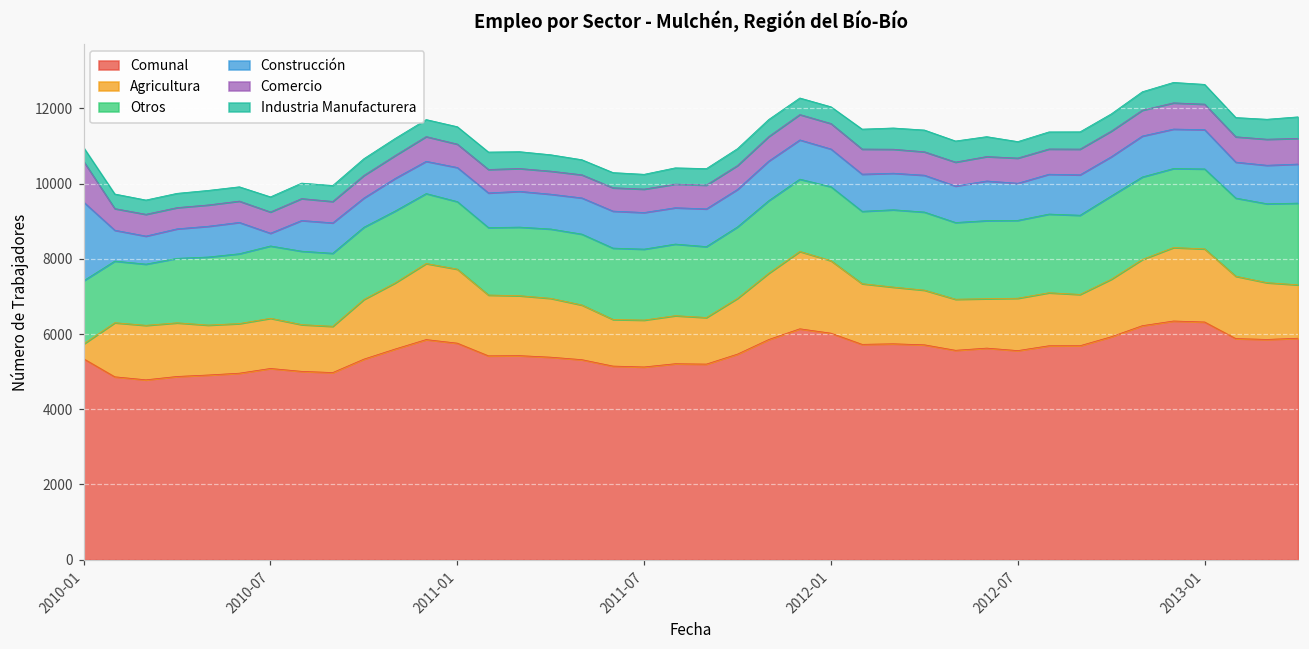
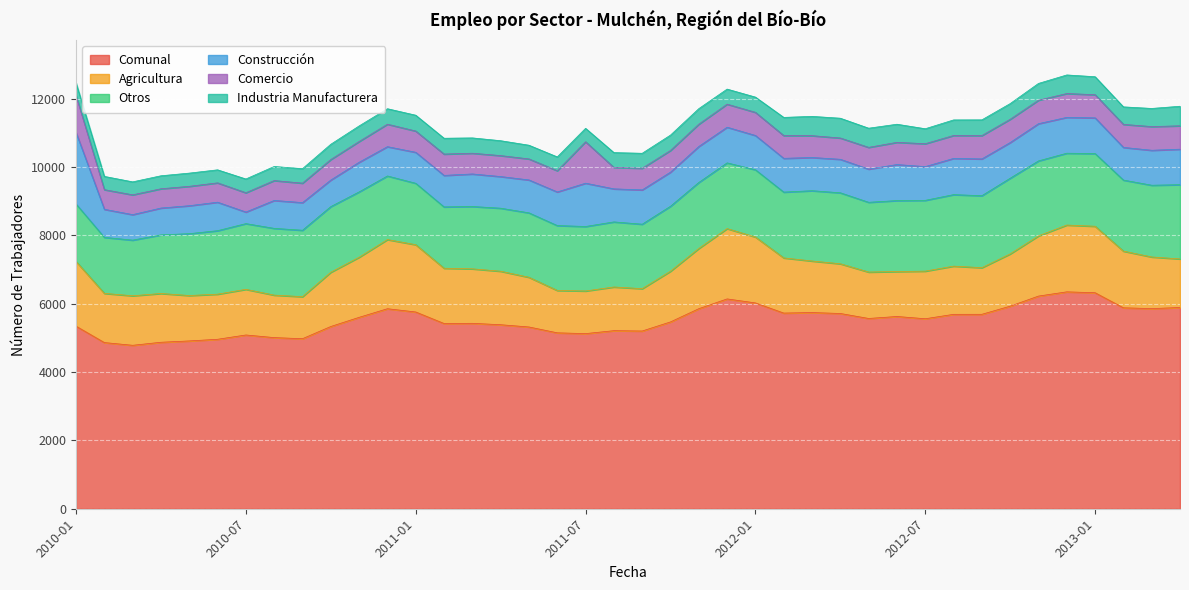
  {
    "Comunal": {
      "2010-01": 5300,
      "2010-07": 5100,
      "2011-01": 5800,
      "2011-07": 5100,
      "2012-01": 6000,
      "2012-07": 5600,
      "2013-01": 6300
    },
    "Agricultura": {
-     "2010-01": 400,
+     "2010-01": 1900,
      "2010-07": 1300,
      "2011-01": 2000,
      "2011-07": 1200,
      "2012-01": 1900,
      "2012-07": 1400,
      "2013-01": 1900
    },
    "Construcción": {
      "2010-01": 2100,
      "2010-07": 300,
      "2011-01": 900,
-     "2011-07": 1000,
+     "2011-07": 1300,
      "2012-01": 1000,
      "2012-07": 1000,
      "2013-01": 1000
    },
    "Comercio": {
      "2010-01": 1100,
      "2010-07": 600,
      "2011-01": 600,
-     "2011-07": 600,
+     "2011-07": 1200,
      "2012-01": 700,
      "2012-07": 700,
      "2013-01": 700
    }
  }
